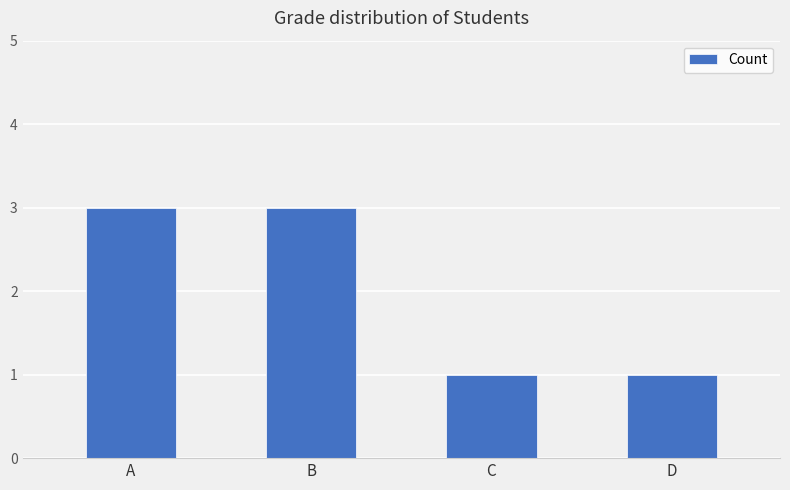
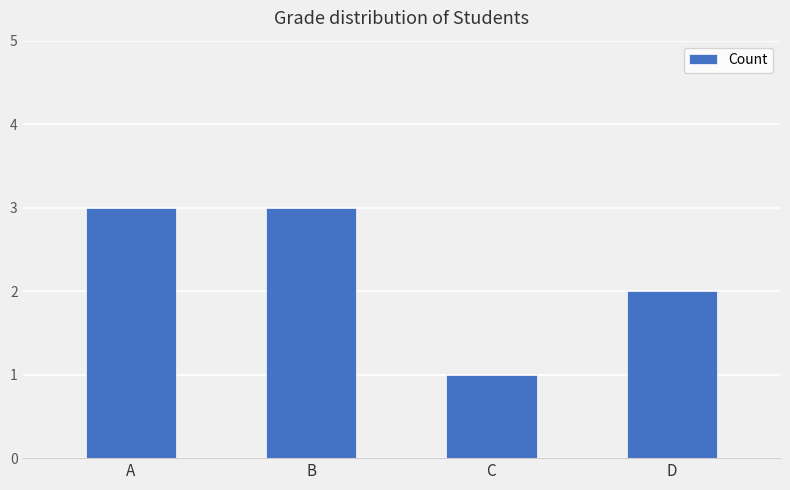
  {
    "A": 3,
    "B": 3,
    "C": 1,
-   "D": 1
+   "D": 2
  }
